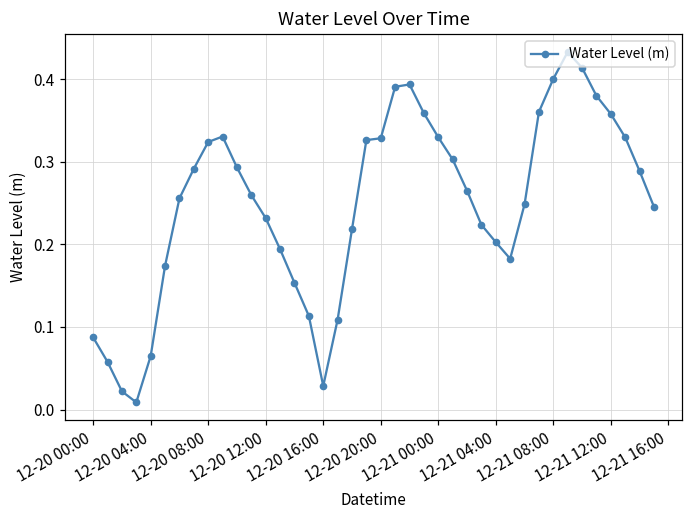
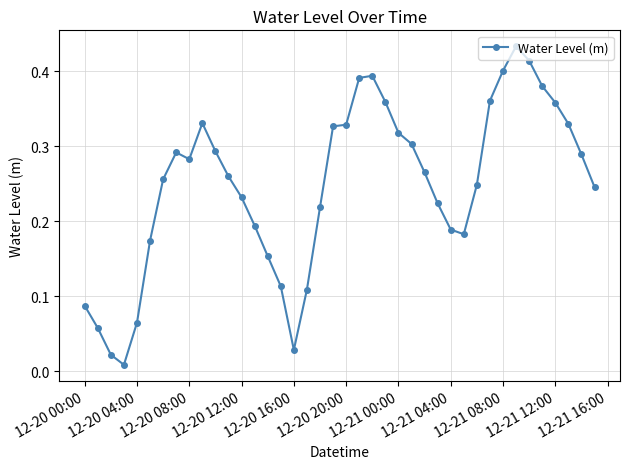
  {
    "12-20 00:00": 0.09,
    "12-20 04:00": 0.06,
-   "12-20 08:00": 0.32,
+   "12-20 08:00": 0.28,
    "12-20 12:00": 0.23,
    "12-20 16:00": 0.03,
    "12-20 20:00": 0.33,
-   "12-21 00:00": 0.33,
-   "12-21 04:00": 0.20,
+   "12-21 00:00": 0.32,
+   "12-21 04:00": 0.19,
    "12-21 08:00": 0.40,
    "12-21 12:00": 0.36
  }
